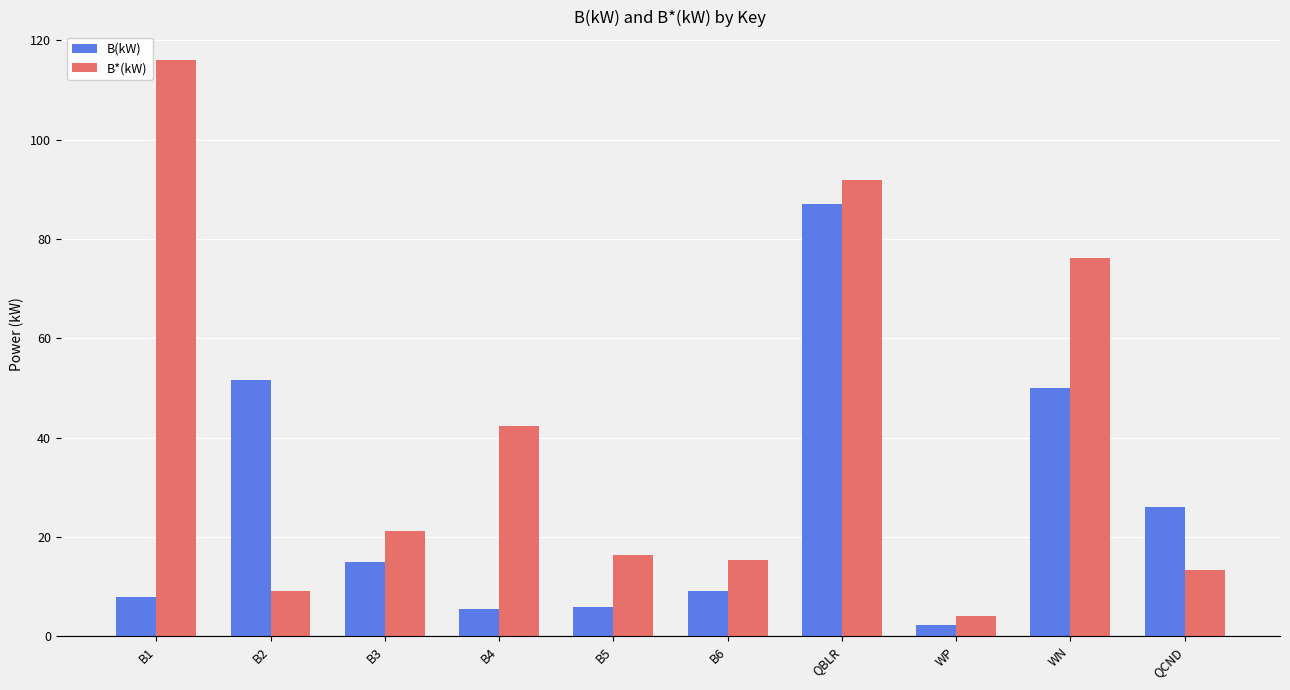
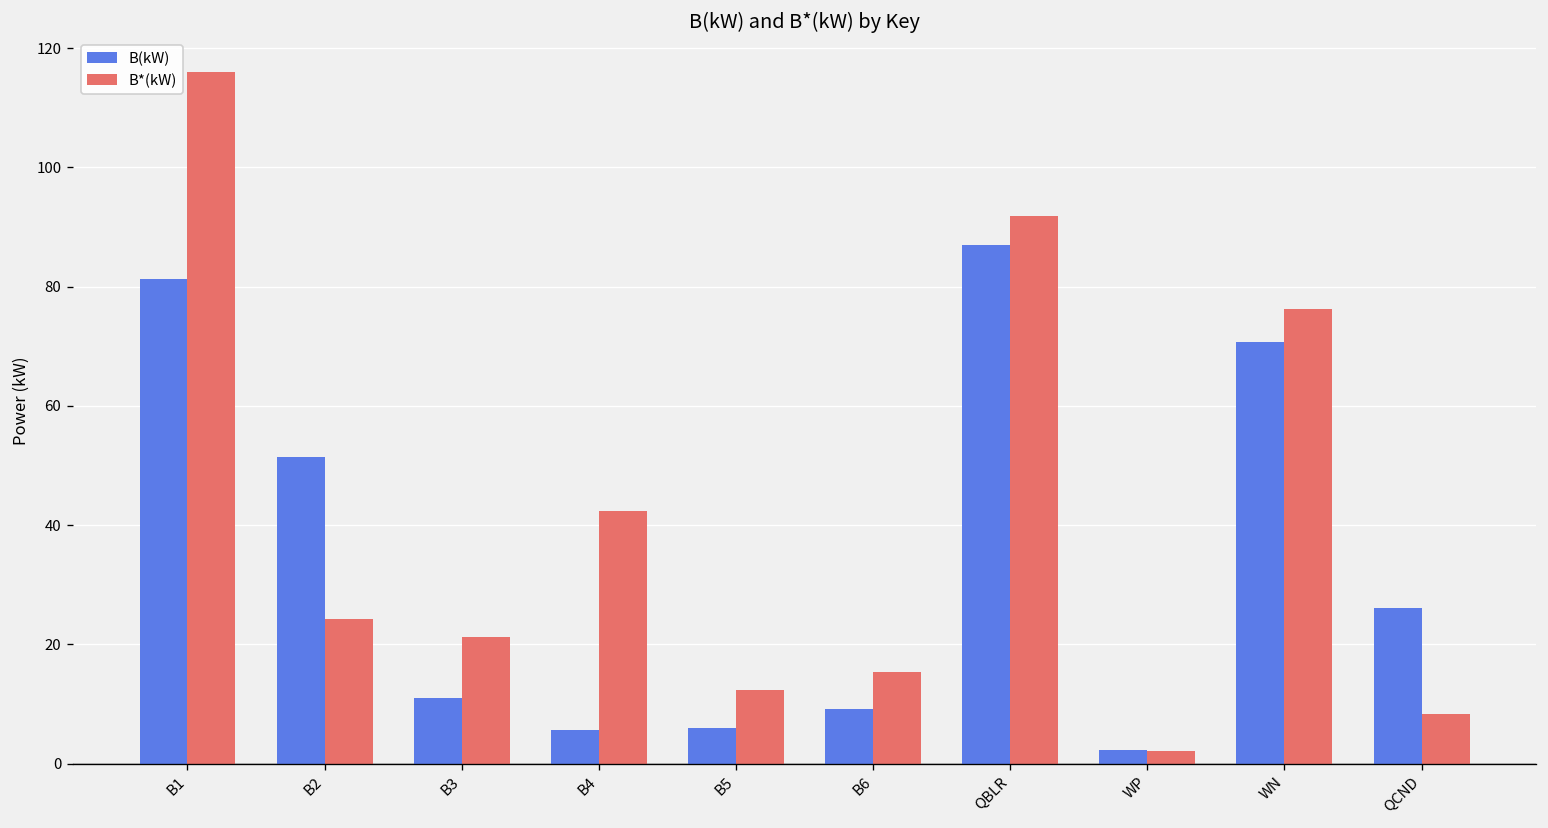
  {
    "B(kW)": {
-     "B1": 8,
+     "B1": 81,
      "B2": 52,
-     "B3": 15,
+     "B3": 11,
      "B4": 6,
      "B5": 6,
      "B6": 9,
      "QBLR": 87,
      "WP": 2,
-     "WN": 50,
+     "WN": 71,
      "QCND": 26
    },
    "B*(kW)": {
      "B1": 116,
-     "B2": 9,
+     "B2": 24,
      "B3": 21,
      "B4": 42,
-     "B5": 16,
+     "B5": 12,
      "B6": 15,
      "QBLR": 92,
-     "WP": 4,
+     "WP": 2,
      "WN": 76,
-     "QCND": 13
+     "QCND": 8
    }
  }
